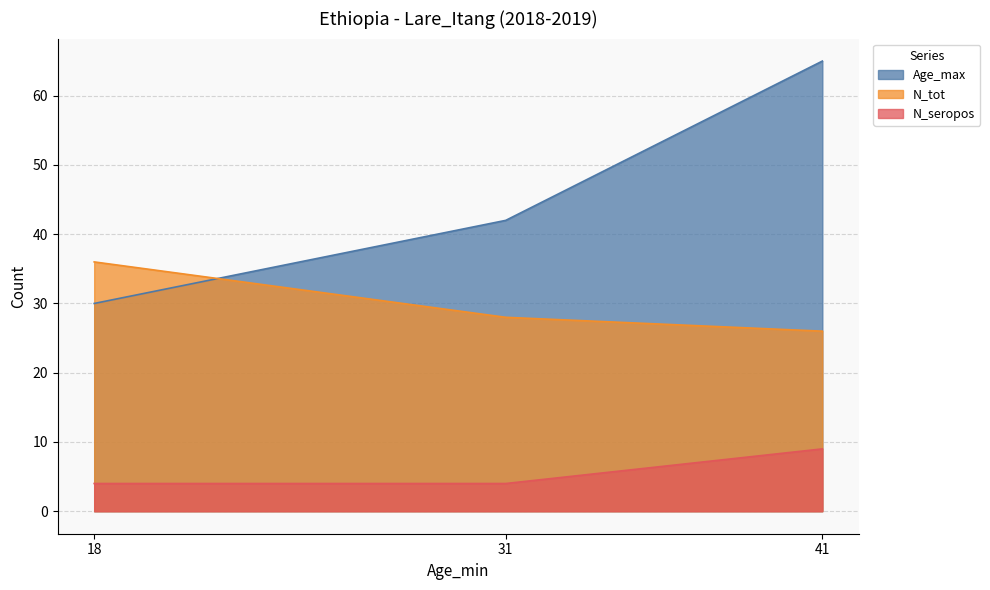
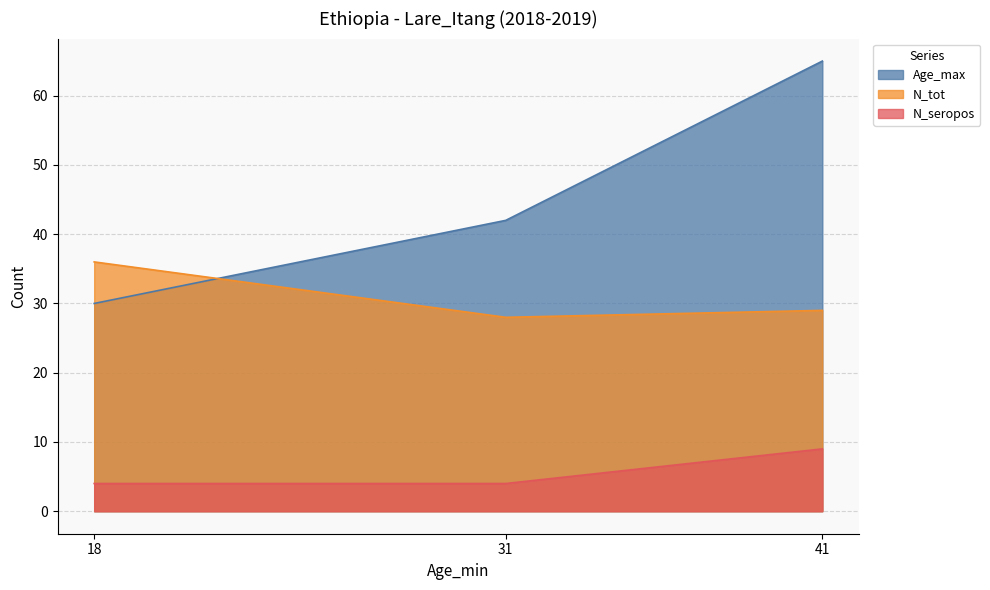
  {
    "Age_max": {
      "18": 30,
      "31": 42,
      "41": 65
    },
    "N_tot": {
      "18": 36,
      "31": 28,
-     "41": 26
+     "41": 29
    },
    "N_seropos": {
      "18": 4,
      "31": 4,
      "41": 9
    }
  }
